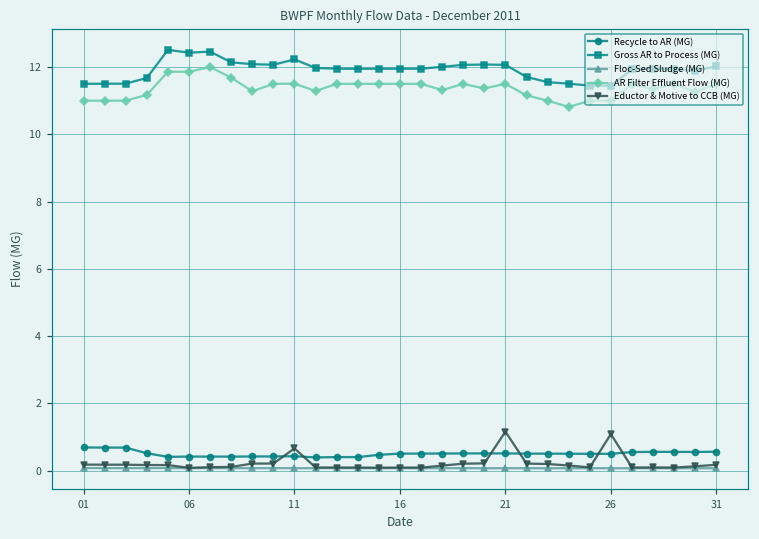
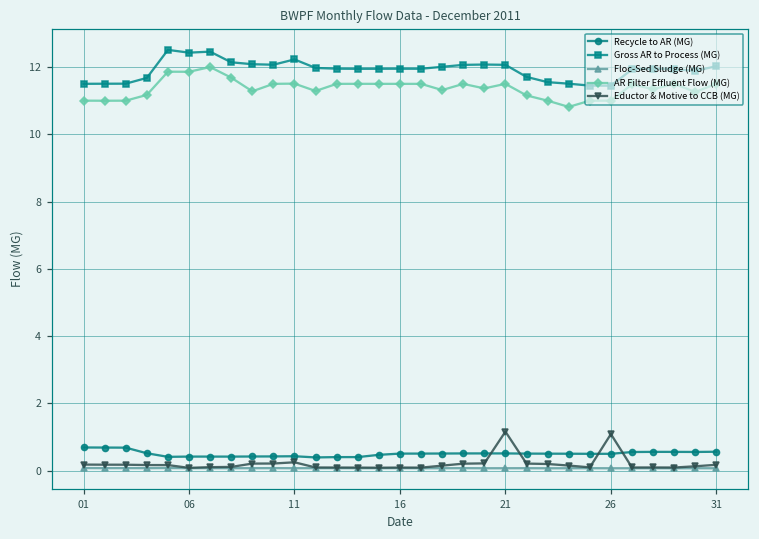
  {
    "Eductor & Motive to CCB (MG)": {
      "01": 0.2,
-     "11": 0.7,
+     "11": 0.3,
      "21": 1.2,
      "26": 1.1,
      "31": 0.2
    }
  }
